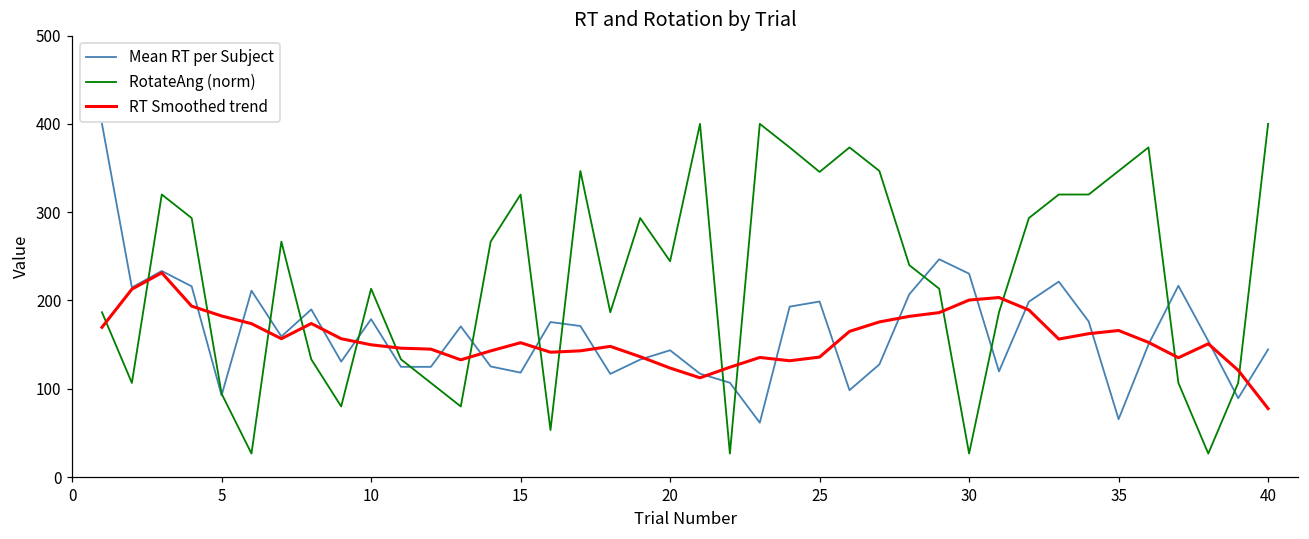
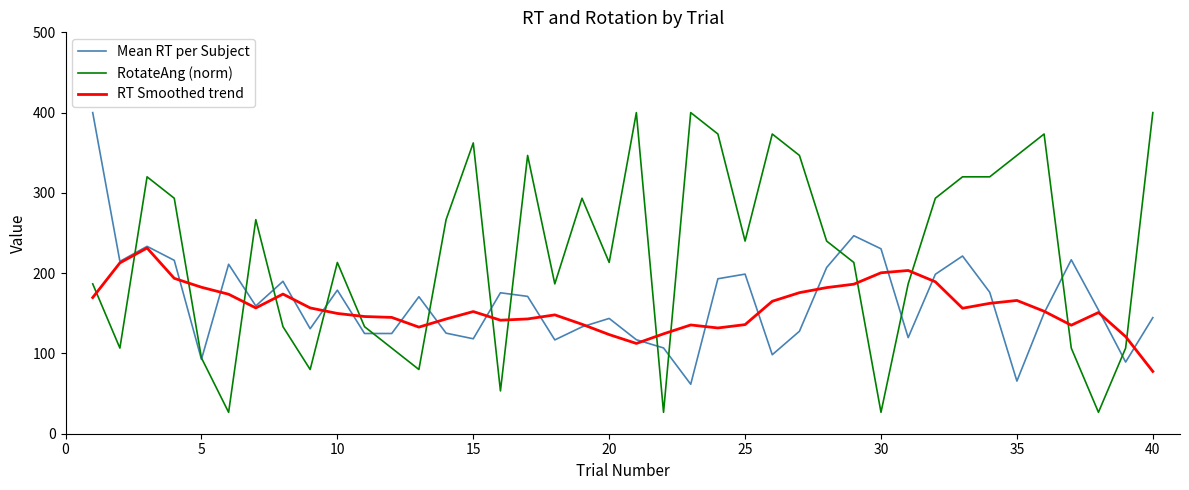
  {
    "Mean RT per Subject": {
      "10": 180,
      "15": 120,
      "20": 140,
      "25": 200,
      "30": 230,
      "35": 70,
      "40": 140
    },
    "RotateAng (norm)": {
      "10": 210,
-     "15": 320,
-     "20": 240,
-     "25": 350,
+     "15": 360,
+     "20": 210,
+     "25": 240,
      "30": 30,
      "35": 350,
      "40": 400
    },
    "RT Smoothed trend": {
      "5": 180,
      "10": 150,
      "15": 150,
      "20": 120,
      "25": 140,
      "30": 200,
      "35": 170,
      "40": 80
    }
  }
